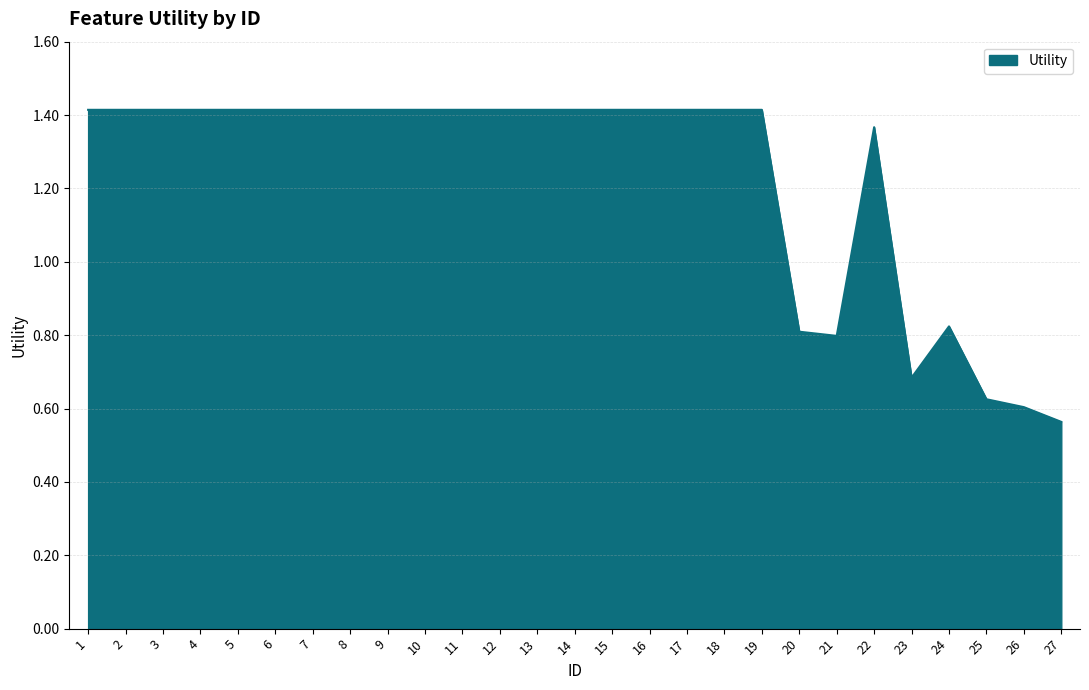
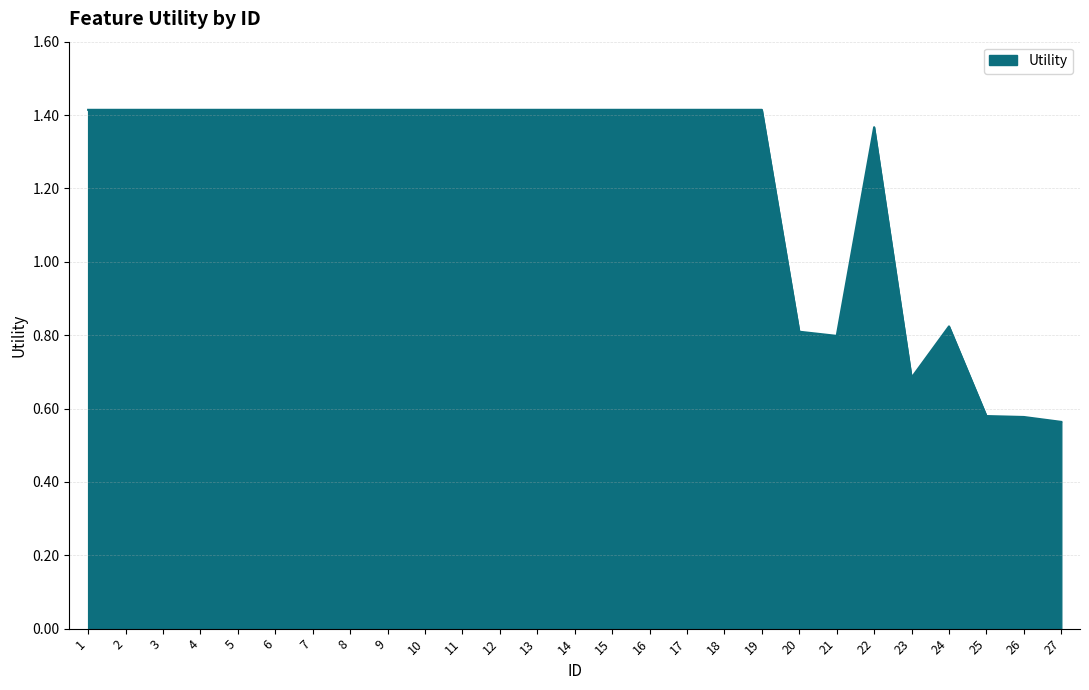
  {
    "1": 1.41,
    "2": 1.41,
    "3": 1.41,
    "4": 1.41,
    "5": 1.41,
    "6": 1.41,
    "7": 1.41,
    "8": 1.41,
    "9": 1.41,
    "10": 1.41,
    "11": 1.41,
    "12": 1.41,
    "13": 1.41,
    "14": 1.41,
    "15": 1.41,
    "16": 1.41,
    "17": 1.41,
    "18": 1.41,
    "19": 1.41,
    "20": 0.81,
    "21": 0.80,
    "22": 1.37,
    "23": 0.68,
    "24": 0.82,
-   "25": 0.63,
-   "26": 0.60,
+   "25": 0.58,
+   "26": 0.58,
    "27": 0.56
  }
